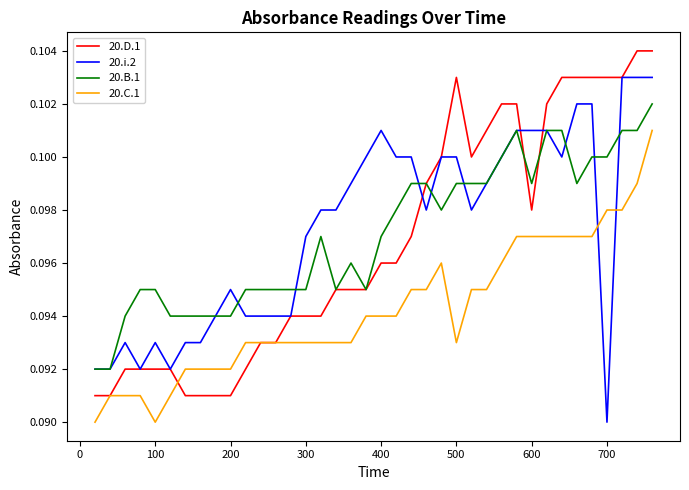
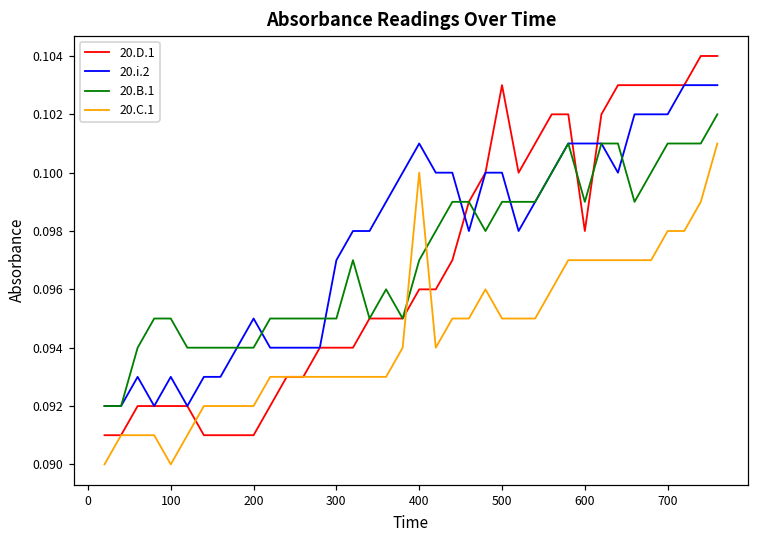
  {
    "20.D.1": {
      "100": 0.092,
      "200": 0.091,
      "300": 0.094,
      "400": 0.096,
      "500": 0.103,
      "600": 0.098,
      "700": 0.103
    },
    "20.i.2": {
      "100": 0.093,
      "200": 0.095,
      "300": 0.097,
      "400": 0.101,
      "500": 0.100,
      "600": 0.101,
-     "700": 0.090
+     "700": 0.102
    },
    "20.B.1": {
      "100": 0.095,
      "200": 0.094,
      "300": 0.095,
      "400": 0.097,
      "500": 0.099,
      "600": 0.099,
-     "700": 0.100
+     "700": 0.101
    },
    "20.C.1": {
      "100": 0.090,
      "200": 0.092,
      "300": 0.093,
-     "400": 0.094,
-     "500": 0.093,
+     "400": 0.100,
+     "500": 0.095,
      "600": 0.097,
      "700": 0.098
    }
  }
